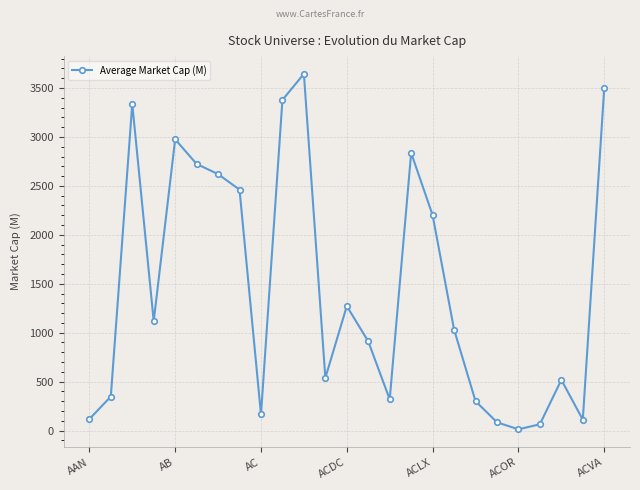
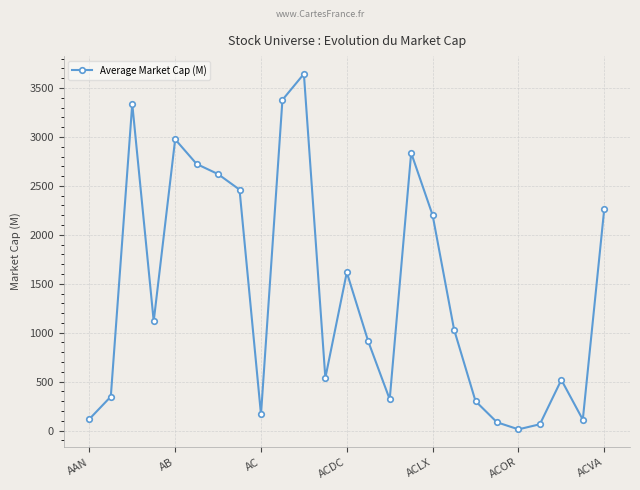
  {
    "AAN": 100,
    "AB": 3000,
    "AC": 200,
-   "ACDC": 1300,
+   "ACDC": 1600,
    "ACLX": 2200,
    "ACOR": 0,
-   "ACVA": 3500
+   "ACVA": 2300
  }
